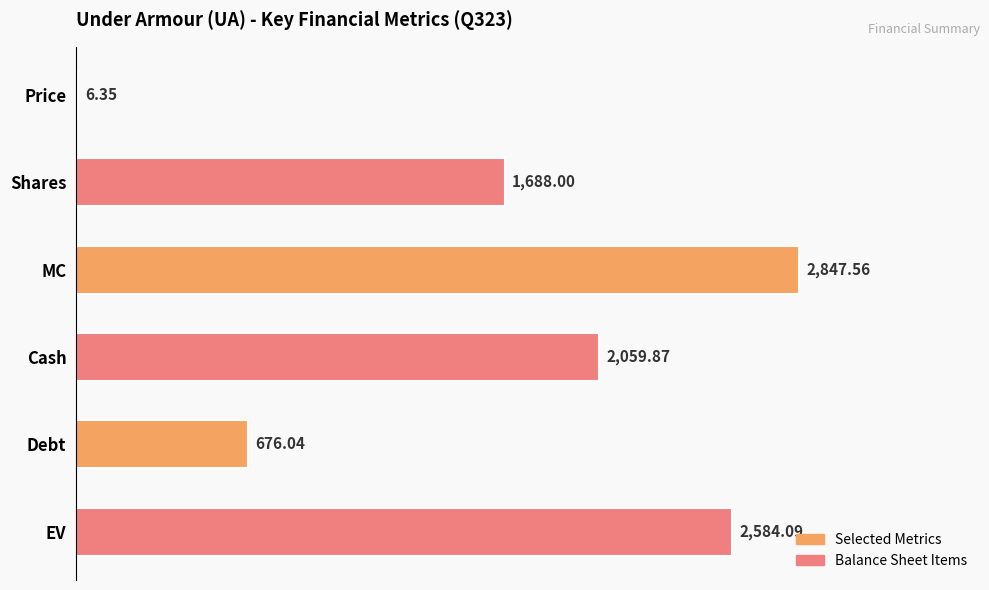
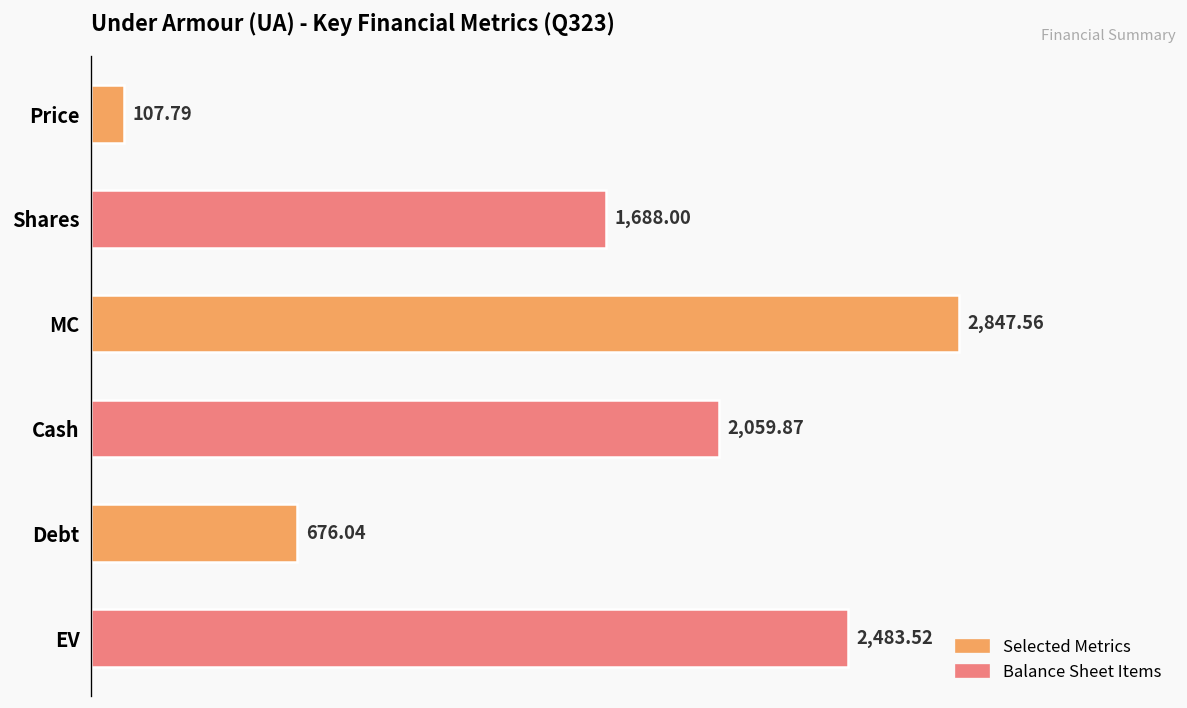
  {
-   "Price": "6.35",
+   "Price": "107.79",
    "Shares": "1,688.00",
    "MC": "2,847.56",
    "Cash": "2,059.87",
    "Debt": "676.04",
-   "EV": "2,584.09"
+   "EV": "2,483.52"
  }
